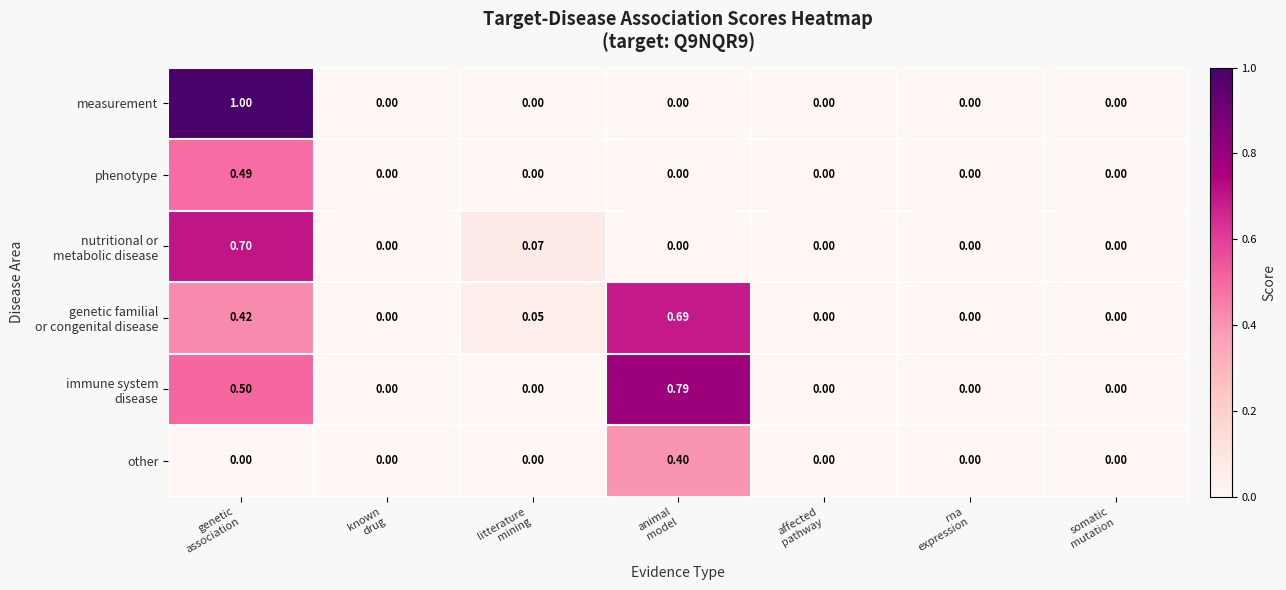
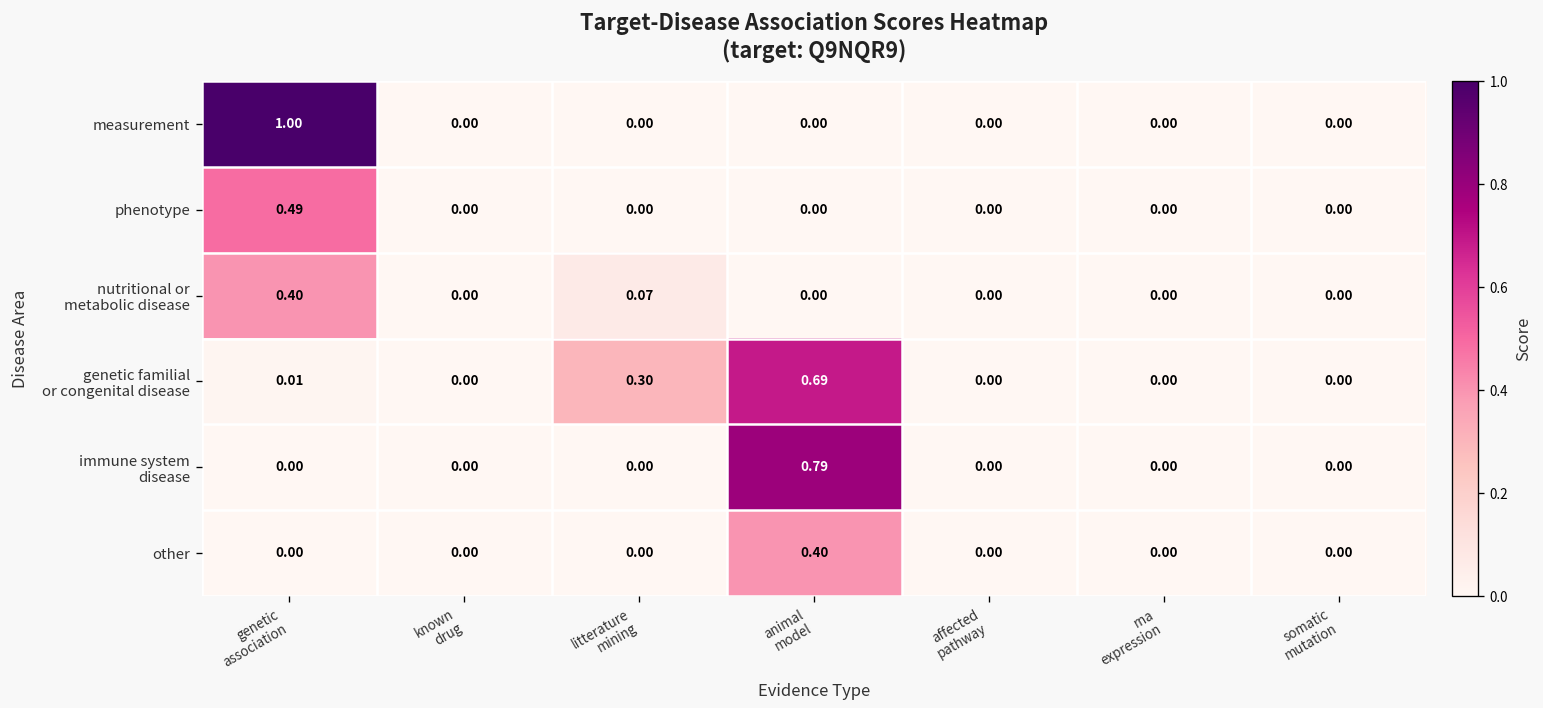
  {
    "measurement": {
      "genetic association": 1.00,
      "known drug": 0.00,
      "litterature mining": 0.00,
      "animal model": 0.00,
      "affected pathway": 0.00,
      "rna expression": 0.00,
      "somatic mutation": 0.00
    },
    "phenotype": {
      "genetic association": 0.49,
      "known drug": 0.00,
      "litterature mining": 0.00,
      "animal model": 0.00,
      "affected pathway": 0.00,
      "rna expression": 0.00,
      "somatic mutation": 0.00
    },
    "nutritional or metabolic disease": {
-     "genetic association": 0.70,
+     "genetic association": 0.40,
      "known drug": 0.00,
      "litterature mining": 0.07,
      "animal model": 0.00,
      "affected pathway": 0.00,
      "rna expression": 0.00,
      "somatic mutation": 0.00
    },
    "genetic familial or congenital disease": {
-     "genetic association": 0.42,
+     "genetic association": 0.01,
      "known drug": 0.00,
-     "litterature mining": 0.05,
+     "litterature mining": 0.30,
      "animal model": 0.69,
      "affected pathway": 0.00,
      "rna expression": 0.00,
      "somatic mutation": 0.00
    },
    "immune system disease": {
-     "genetic association": 0.50,
+     "genetic association": 0.00,
      "known drug": 0.00,
      "litterature mining": 0.00,
      "animal model": 0.79,
      "affected pathway": 0.00,
      "rna expression": 0.00,
      "somatic mutation": 0.00
    },
    "other": {
      "genetic association": 0.00,
      "known drug": 0.00,
      "litterature mining": 0.00,
      "animal model": 0.40,
      "affected pathway": 0.00,
      "rna expression": 0.00,
      "somatic mutation": 0.00
    }
  }
